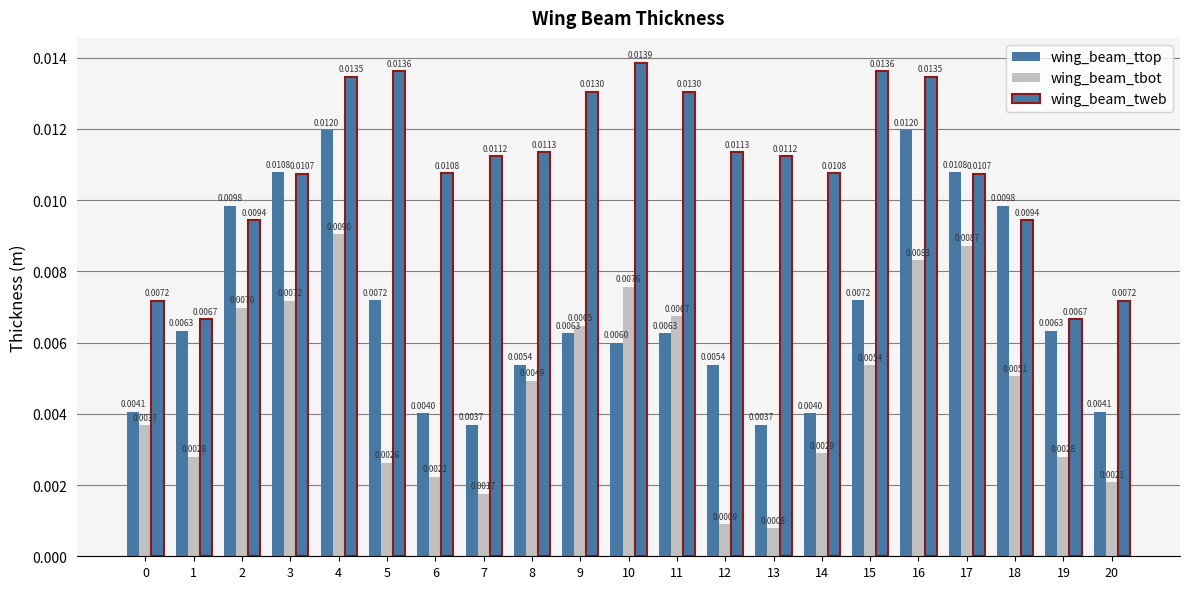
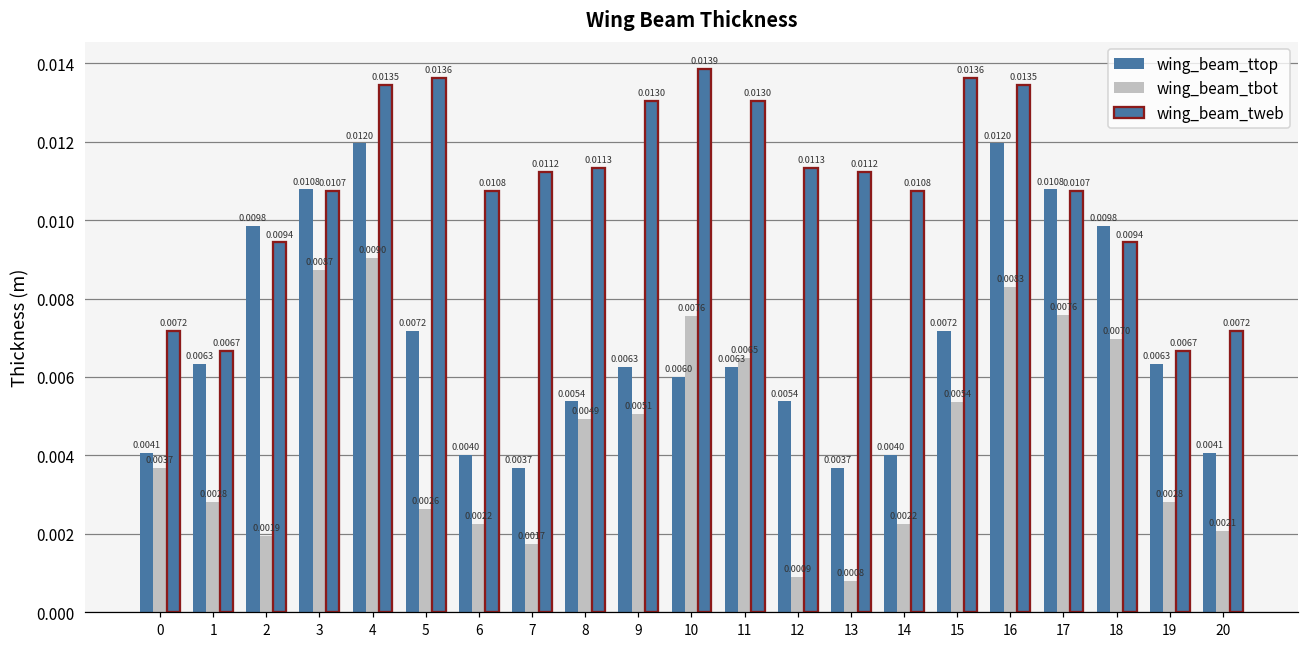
  {
    "wing_beam_tbot": {
      "0": 0.0037,
      "1": 0.0028,
-     "2": 0.0070,
-     "3": 0.0072,
+     "2": 0.0019,
+     "3": 0.0087,
      "4": 0.0090,
      "5": 0.0026,
      "6": 0.0022,
      "7": 0.0017,
      "8": 0.0049,
-     "9": 0.0065,
+     "9": 0.0051,
      "10": 0.0076,
-     "11": 0.0067,
+     "11": 0.0065,
      "12": 0.0009,
      "13": 0.0008,
-     "14": 0.0029,
+     "14": 0.0022,
      "15": 0.0054,
      "16": 0.0083,
-     "17": 0.0087,
-     "18": 0.0051,
+     "17": 0.0076,
+     "18": 0.0070,
      "19": 0.0028,
      "20": 0.0021
    }
  }
